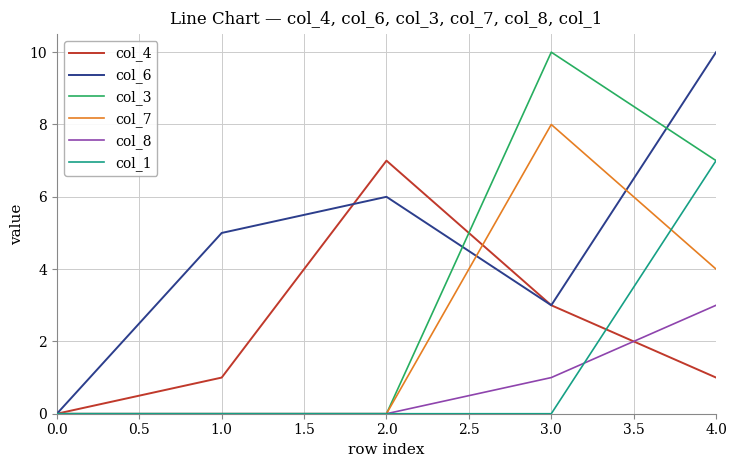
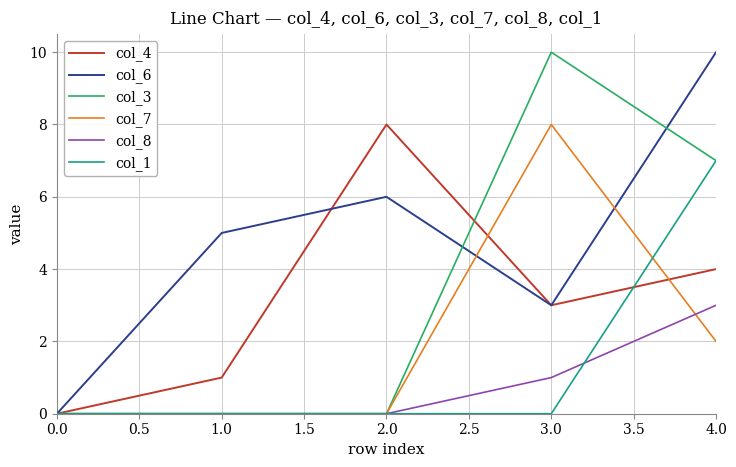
  {
    "col_4": {
      "1.0": 1,
-     "2.0": 7,
-     "4.0": 1
+     "2.0": 8,
+     "4.0": 4
    },
    "col_6": {
      "1.0": 5,
      "2.0": 6,
      "4.0": 10
    },
    "col_7": {
      "3.0": 8,
-     "4.0": 4
+     "4.0": 2
    },
    "col_8": {
      "3.0": 1,
      "4.0": 3
    }
  }
